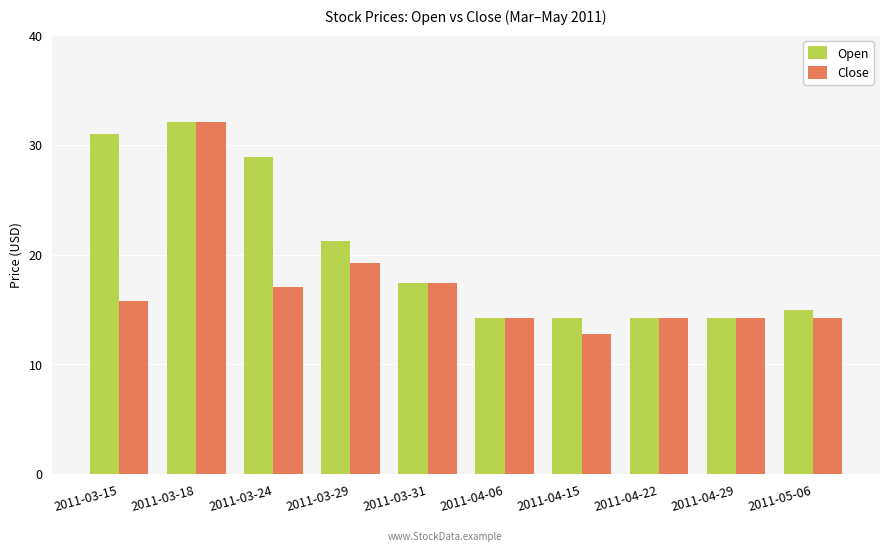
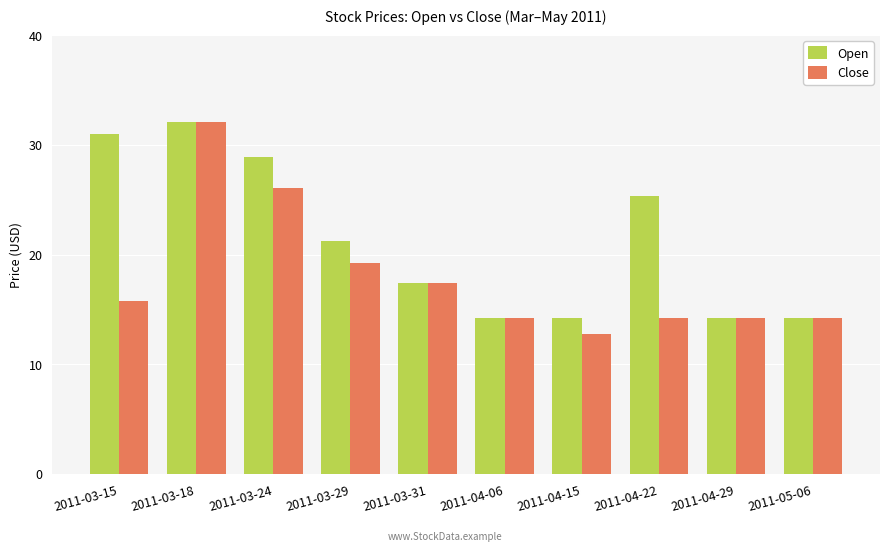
  {
    "Open": {
      "2011-03-15": 31.0,
      "2011-03-18": 32.1,
      "2011-03-24": 28.9,
      "2011-03-29": 21.2,
      "2011-03-31": 17.4,
      "2011-04-06": 14.2,
      "2011-04-15": 14.2,
-     "2011-04-22": 14.2,
+     "2011-04-22": 25.3,
      "2011-04-29": 14.2,
-     "2011-05-06": 15.0
+     "2011-05-06": 14.2
    },
    "Close": {
      "2011-03-15": 15.7,
      "2011-03-18": 32.1,
-     "2011-03-24": 17.0,
+     "2011-03-24": 26.1,
      "2011-03-29": 19.3,
      "2011-03-31": 17.4,
      "2011-04-06": 14.2,
      "2011-04-15": 12.8,
      "2011-04-22": 14.2,
      "2011-04-29": 14.2,
      "2011-05-06": 14.2
    }
  }
